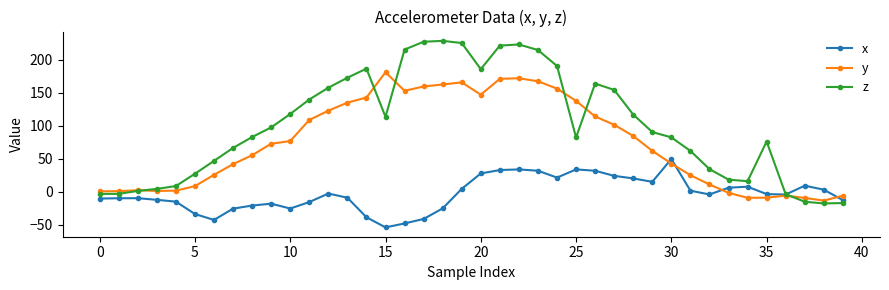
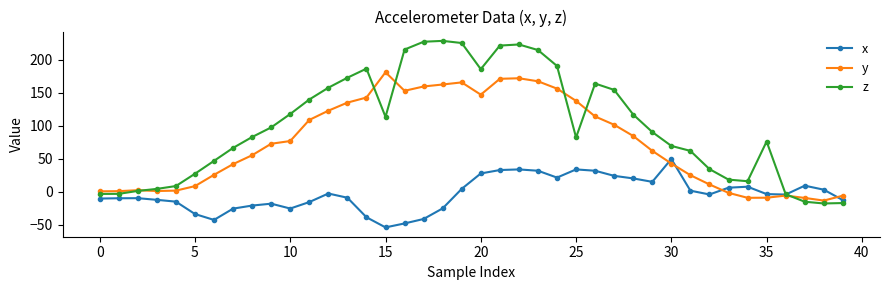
  {
    "x": {
      "0": -10,
      "5": -30,
      "10": -30,
      "15": -50,
      "20": 30,
      "25": 30,
      "30": 50,
      "35": 0
    },
    "y": {
      "0": 0,
      "5": 10,
      "10": 80,
      "15": 180,
      "20": 150,
      "25": 140,
      "30": 40,
      "35": -10
    },
    "z": {
      "0": 0,
      "5": 30,
      "10": 120,
      "15": 110,
      "20": 190,
      "25": 80,
-     "30": 80,
+     "30": 70,
      "35": 80
    }
  }
